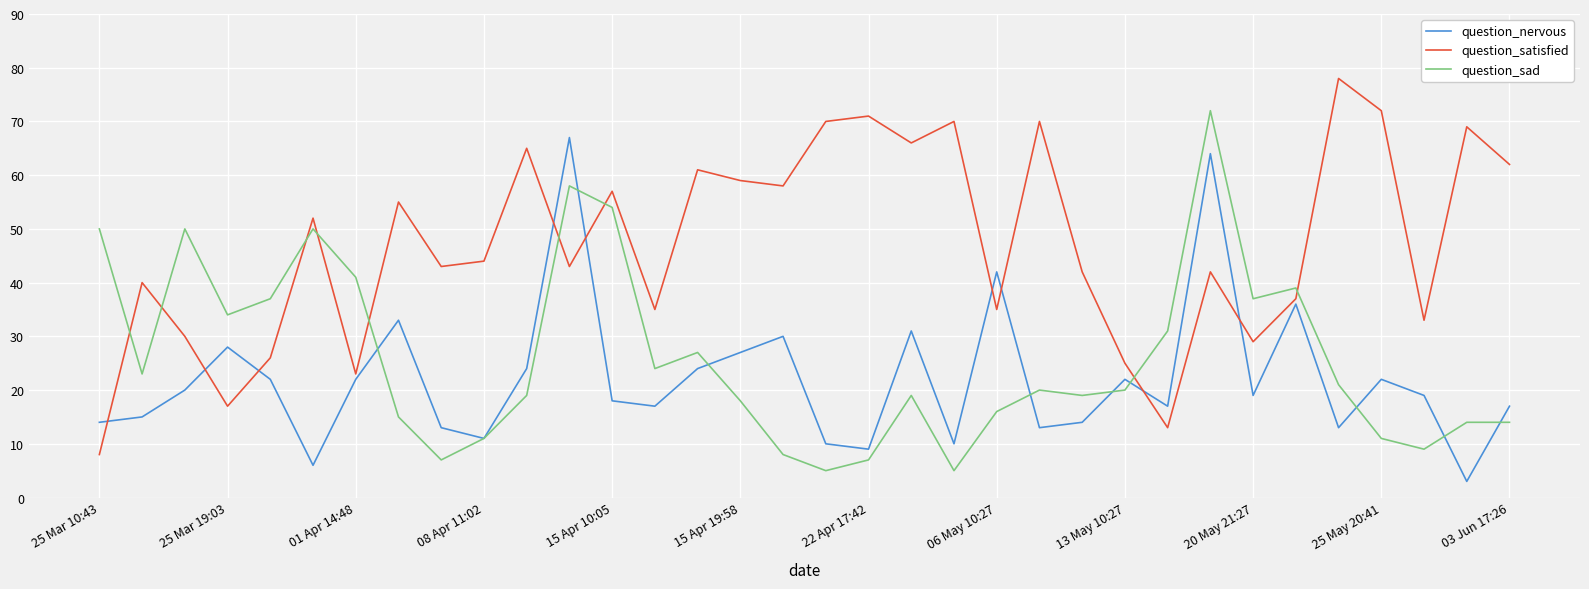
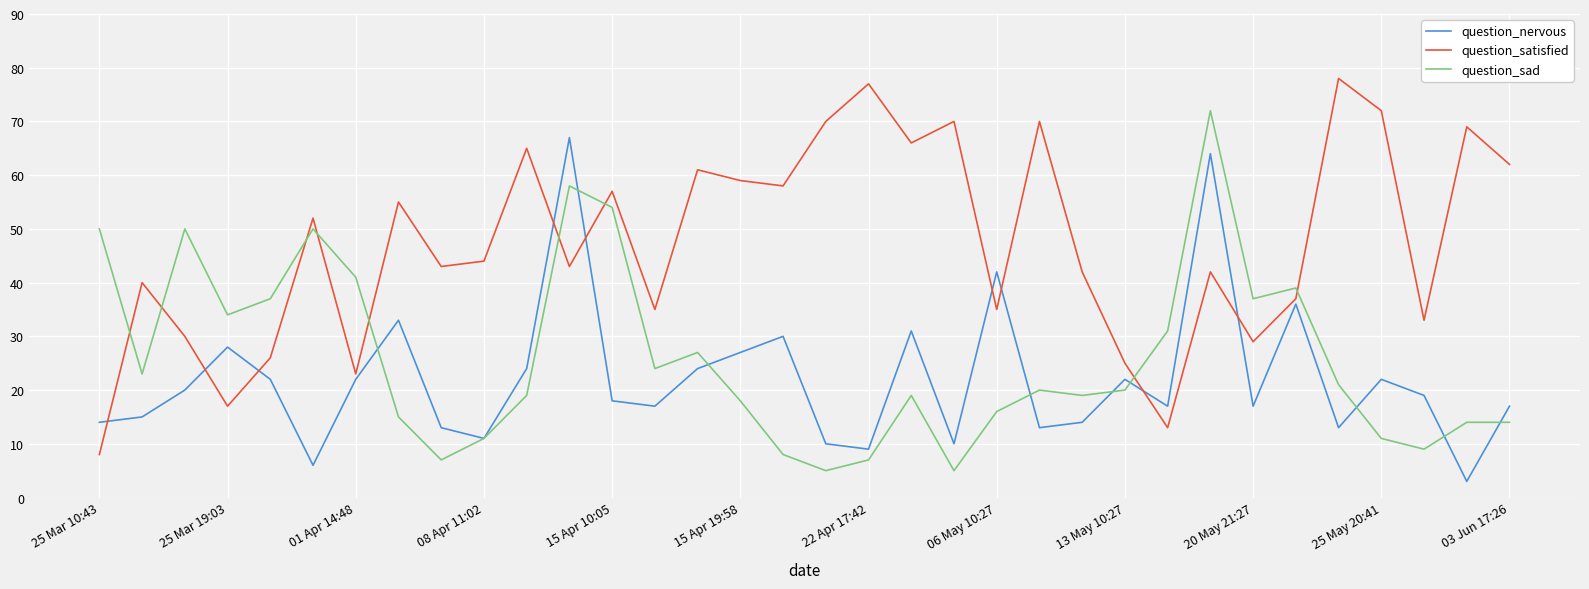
  {
    "question_nervous": {
      "25 Mar 10:43": 14,
      "25 Mar 19:03": 28,
      "01 Apr 14:48": 22,
      "15 Apr 10:05": 18,
      "15 Apr 19:58": 27,
      "22 Apr 17:42": 9,
      "06 May 10:27": 42,
      "13 May 10:27": 22,
-     "20 May 21:27": 19,
+     "20 May 21:27": 17,
      "25 May 20:41": 22,
      "03 Jun 17:26": 17
    },
    "question_satisfied": {
      "25 Mar 10:43": 8,
      "25 Mar 19:03": 17,
      "01 Apr 14:48": 23,
      "08 Apr 11:02": 44,
      "15 Apr 10:05": 57,
      "15 Apr 19:58": 59,
-     "22 Apr 17:42": 71,
+     "22 Apr 17:42": 77,
      "06 May 10:27": 35,
      "13 May 10:27": 25,
      "20 May 21:27": 29,
      "25 May 20:41": 72,
      "03 Jun 17:26": 62
    },
    "question_sad": {
      "25 Mar 10:43": 50,
      "25 Mar 19:03": 34,
      "01 Apr 14:48": 41,
      "15 Apr 10:05": 54,
      "15 Apr 19:58": 18,
      "22 Apr 17:42": 7,
      "06 May 10:27": 16,
      "13 May 10:27": 20,
      "20 May 21:27": 37,
      "25 May 20:41": 11,
      "03 Jun 17:26": 14
    }
  }
